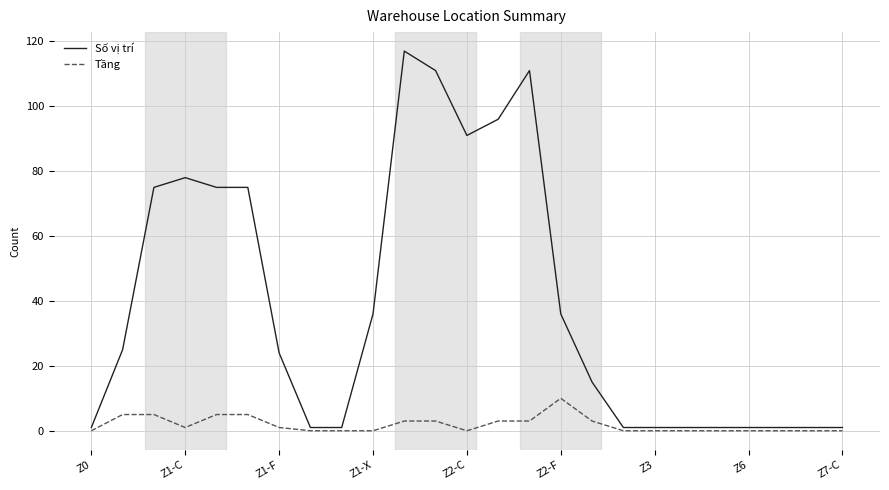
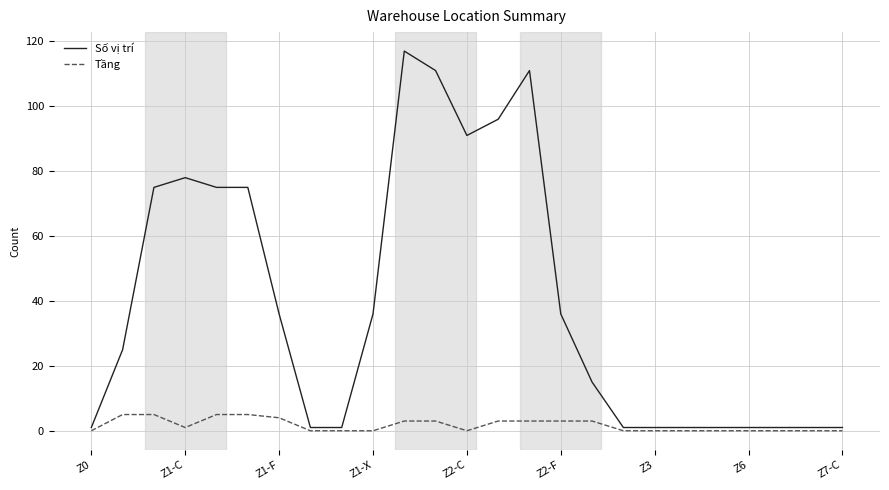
  {
    "Số vị trí": {
      "Z0": 1,
      "Z1-C": 78,
-     "Z1-F": 24,
+     "Z1-F": 36,
      "Z1-X": 36,
      "Z2-C": 91,
      "Z2-F": 36,
      "Z3": 1,
      "Z6": 1,
      "Z7-C": 1
    },
    "Tầng": {
      "Z0": 0,
      "Z1-C": 1,
-     "Z1-F": 1,
+     "Z1-F": 4,
      "Z1-X": 0,
      "Z2-C": 0,
-     "Z2-F": 10,
+     "Z2-F": 3,
      "Z3": 0,
      "Z6": 0,
      "Z7-C": 0
    }
  }
